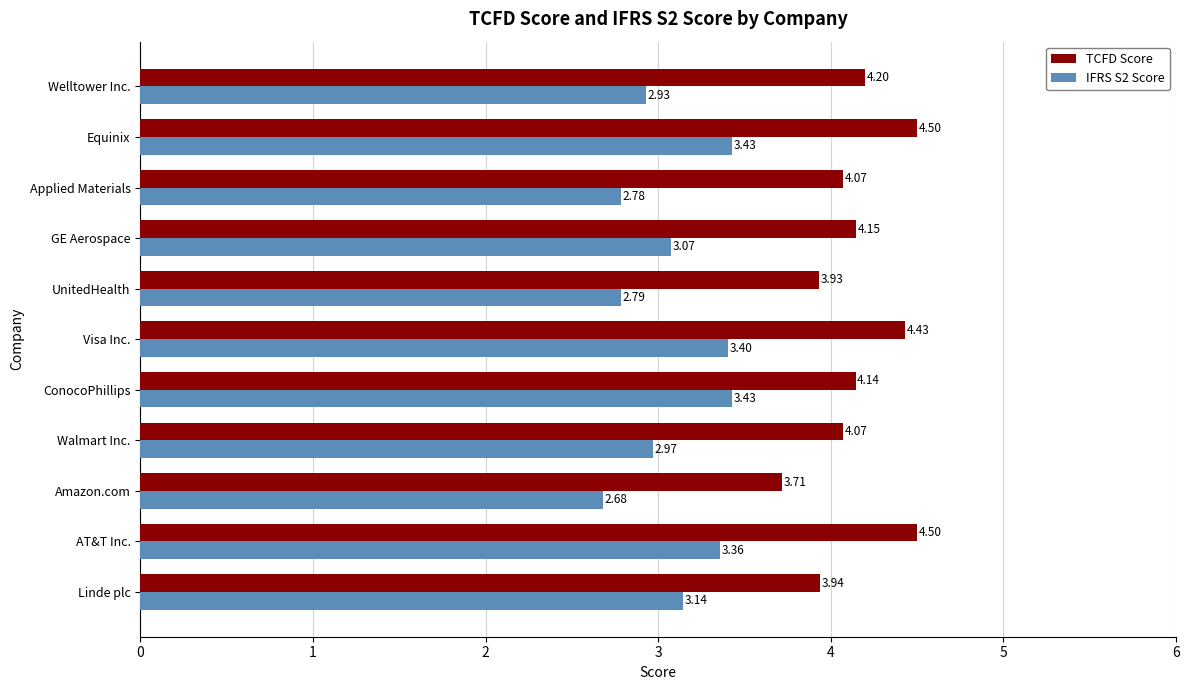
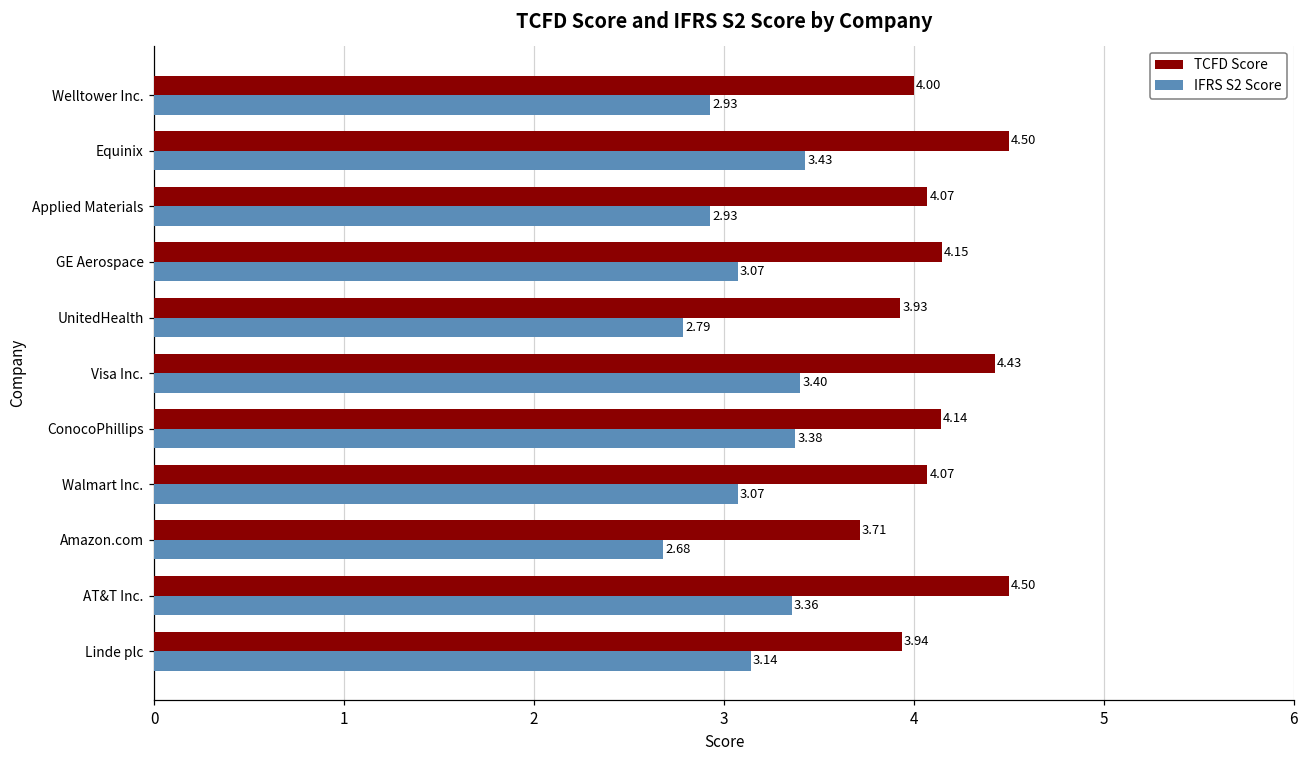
  {
    "TCFD Score": {
-     "Welltower Inc.": 4.20,
+     "Welltower Inc.": 4.00,
      "Equinix": 4.50,
      "Applied Materials": 4.07,
      "GE Aerospace": 4.15,
      "UnitedHealth": 3.93,
      "Visa Inc.": 4.43,
      "ConocoPhillips": 4.14,
      "Walmart Inc.": 4.07,
      "Amazon.com": 3.71,
      "AT&T Inc.": 4.50,
      "Linde plc": 3.94
    },
    "IFRS S2 Score": {
      "Welltower Inc.": 2.93,
      "Equinix": 3.43,
-     "Applied Materials": 2.78,
+     "Applied Materials": 2.93,
      "GE Aerospace": 3.07,
      "UnitedHealth": 2.79,
      "Visa Inc.": 3.40,
-     "ConocoPhillips": 3.43,
-     "Walmart Inc.": 2.97,
+     "ConocoPhillips": 3.38,
+     "Walmart Inc.": 3.07,
      "Amazon.com": 2.68,
      "AT&T Inc.": 3.36,
      "Linde plc": 3.14
    }
  }
